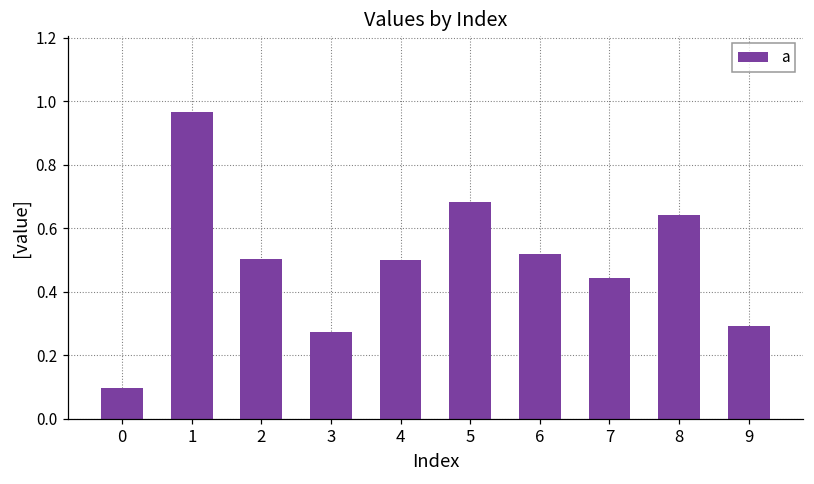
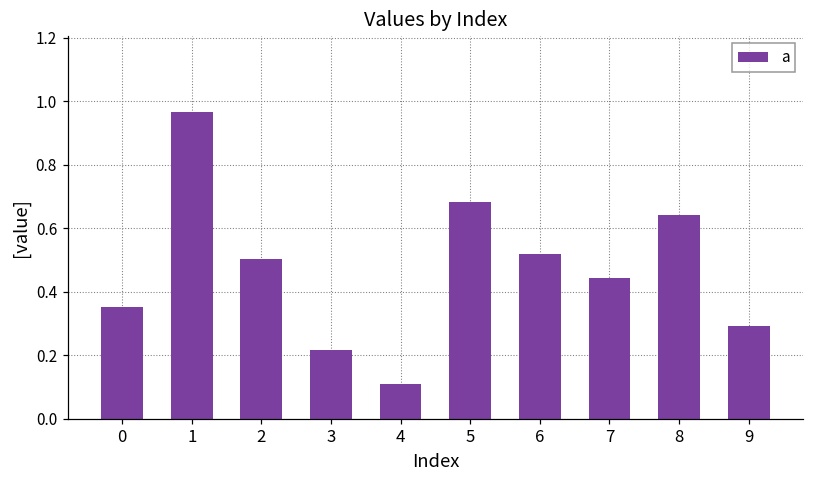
  {
-   "0": 0.10,
+   "0": 0.35,
    "1": 0.97,
    "2": 0.50,
-   "3": 0.27,
-   "4": 0.50,
+   "3": 0.22,
+   "4": 0.11,
    "5": 0.68,
    "6": 0.52,
    "7": 0.44,
    "8": 0.64,
    "9": 0.29
  }
